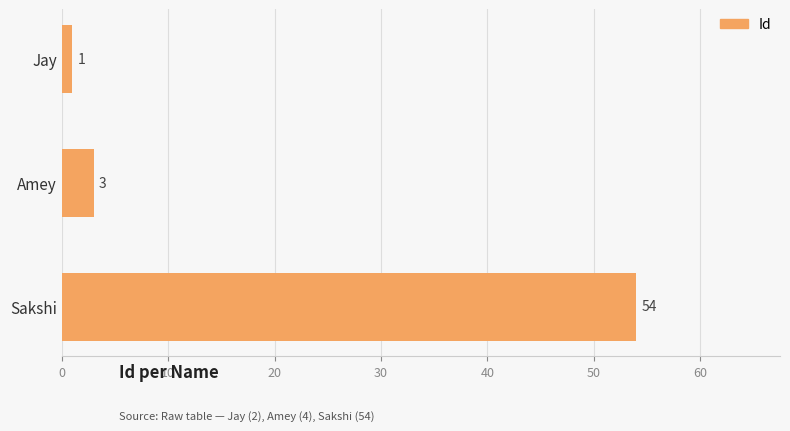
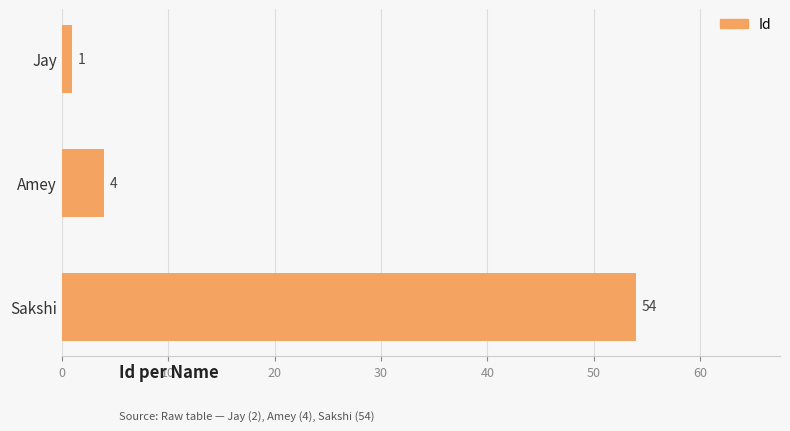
  {
    "Jay": 1,
-   "Amey": 3,
+   "Amey": 4,
    "Sakshi": 54
  }
